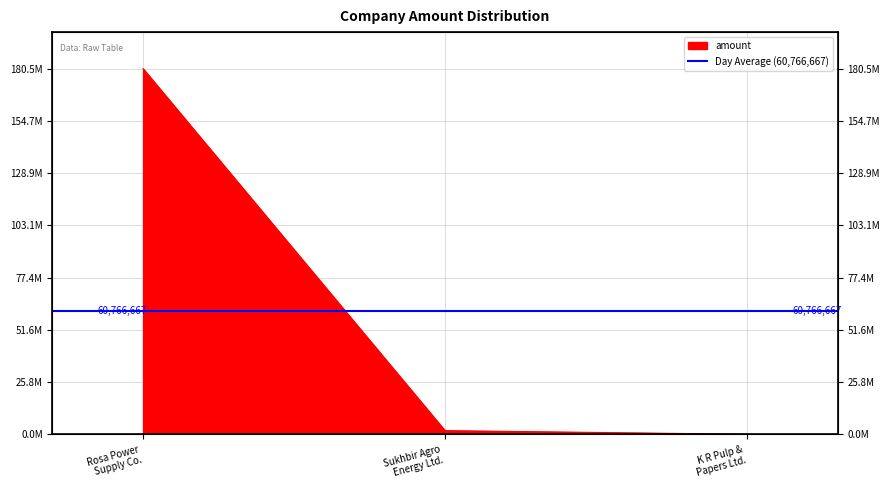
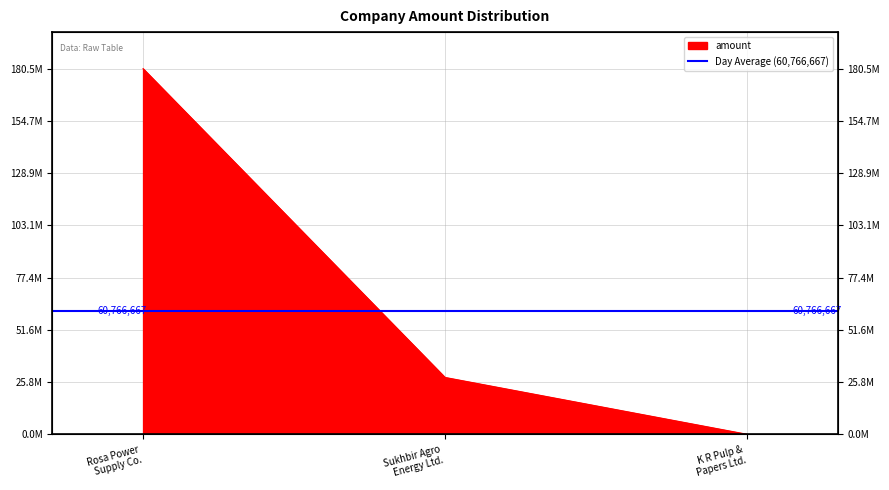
  {
    "Rosa Power Supply Co.": 181000000,
-   "Sukhbir Agro Energy Ltd.": 2000000,
+   "Sukhbir Agro Energy Ltd.": 28000000,
    "K R Pulp & Papers Ltd.": 0
  }
